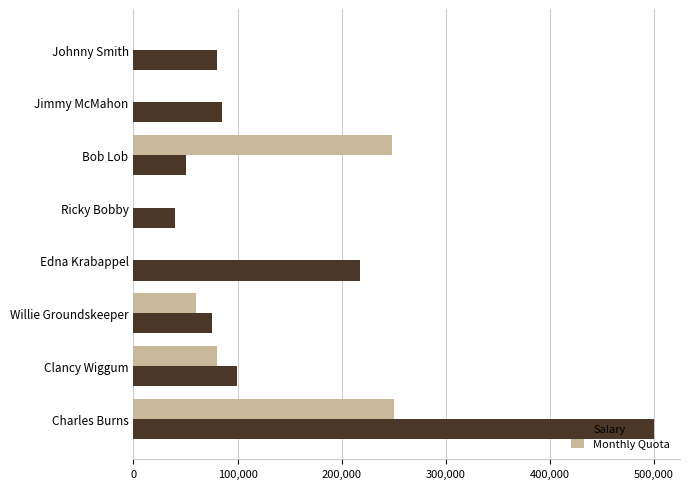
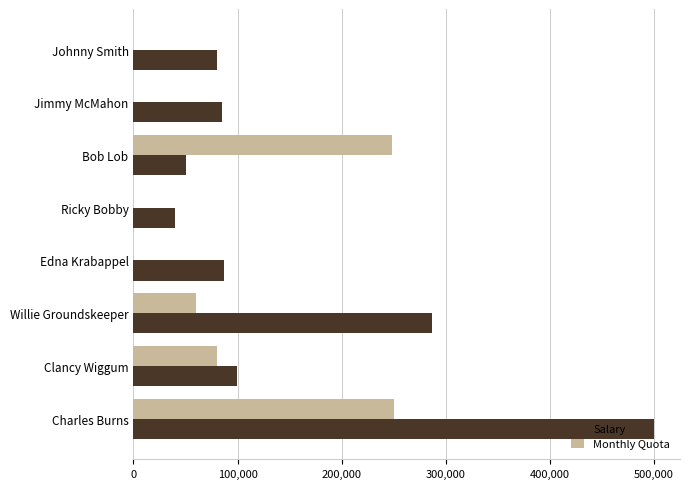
  {
    "Salary": {
      "Johnny Smith": "80,000",
      "Jimmy McMahon": "85,000",
      "Bob Lob": "50,000",
      "Ricky Bobby": "40,000",
-     "Edna Krabappel": "217,000",
-     "Willie Groundskeeper": "75,000",
+     "Edna Krabappel": "87,000",
+     "Willie Groundskeeper": "287,000",
      "Clancy Wiggum": "99,000",
      "Charles Burns": "500,000"
    },
    "Monthly Quota": {
      "Johnny Smith": "0",
      "Jimmy McMahon": "0",
      "Bob Lob": "248,000",
      "Ricky Bobby": "0",
      "Edna Krabappel": "0",
      "Willie Groundskeeper": "60,000",
      "Clancy Wiggum": "80,000",
      "Charles Burns": "250,000"
    }
  }
